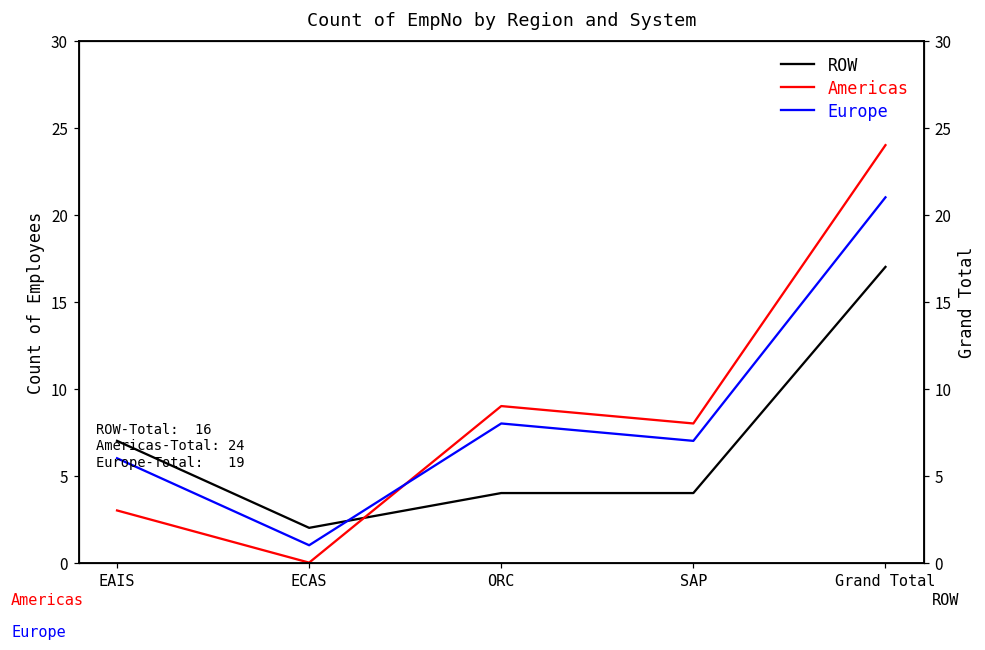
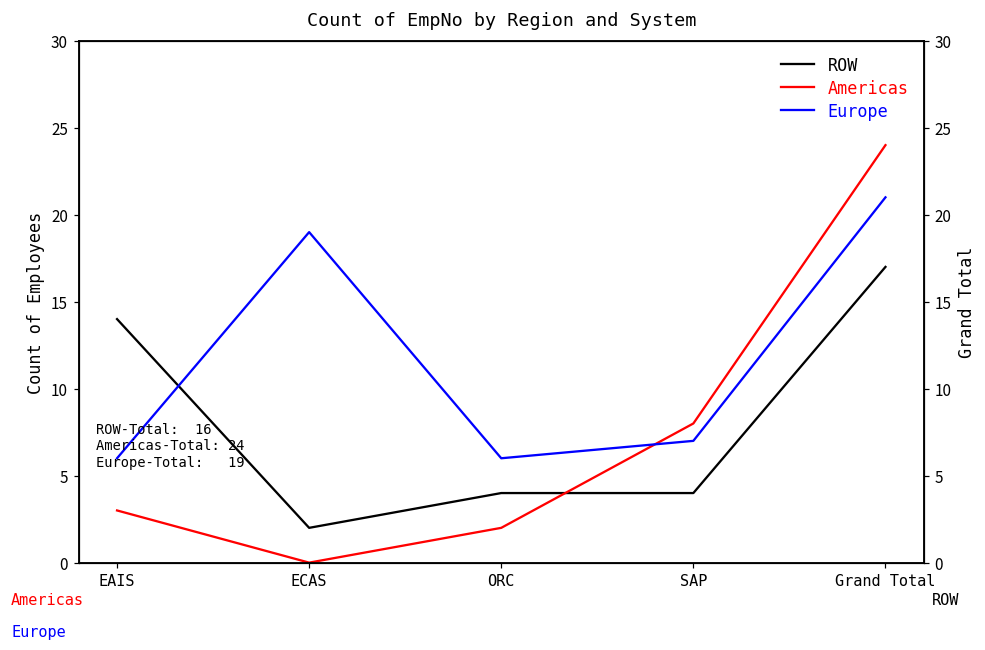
  {
    "ROW": {
-     "EAIS": 7,
+     "EAIS": 14,
      "ECAS": 2,
      "ORC": 4,
      "SAP": 4,
      "Grand Total": 17
    },
    "Americas": {
      "EAIS": 3,
      "ECAS": 0,
-     "ORC": 9,
+     "ORC": 2,
      "SAP": 8,
      "Grand Total": 24
    },
    "Europe": {
-     "ECAS": 1,
-     "ORC": 8,
+     "ECAS": 19,
+     "ORC": 6,
      "SAP": 7,
      "Grand Total": 21
    }
  }
